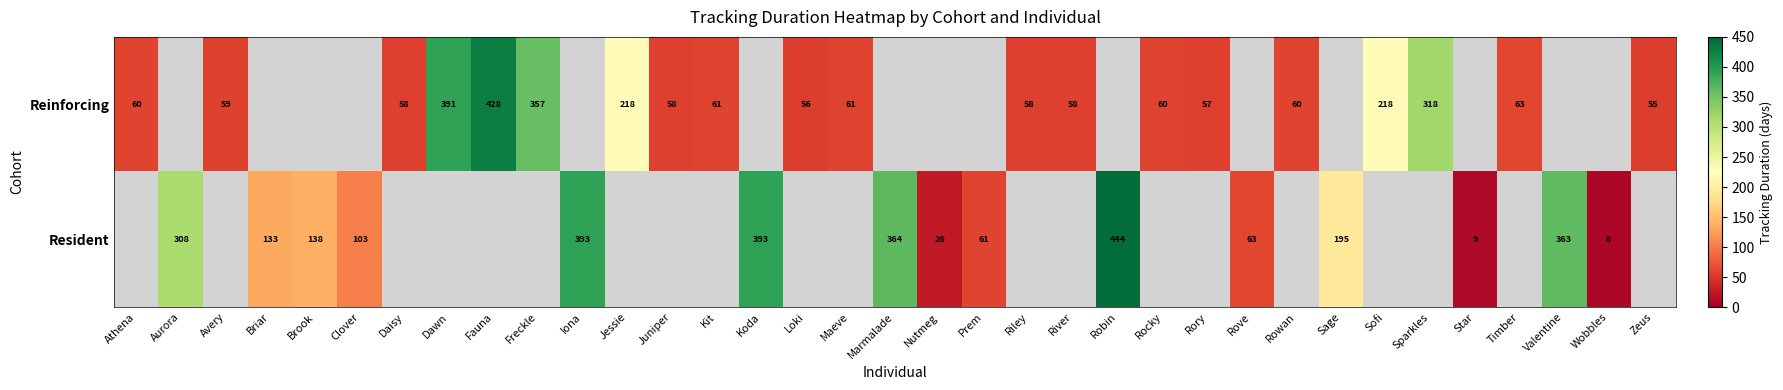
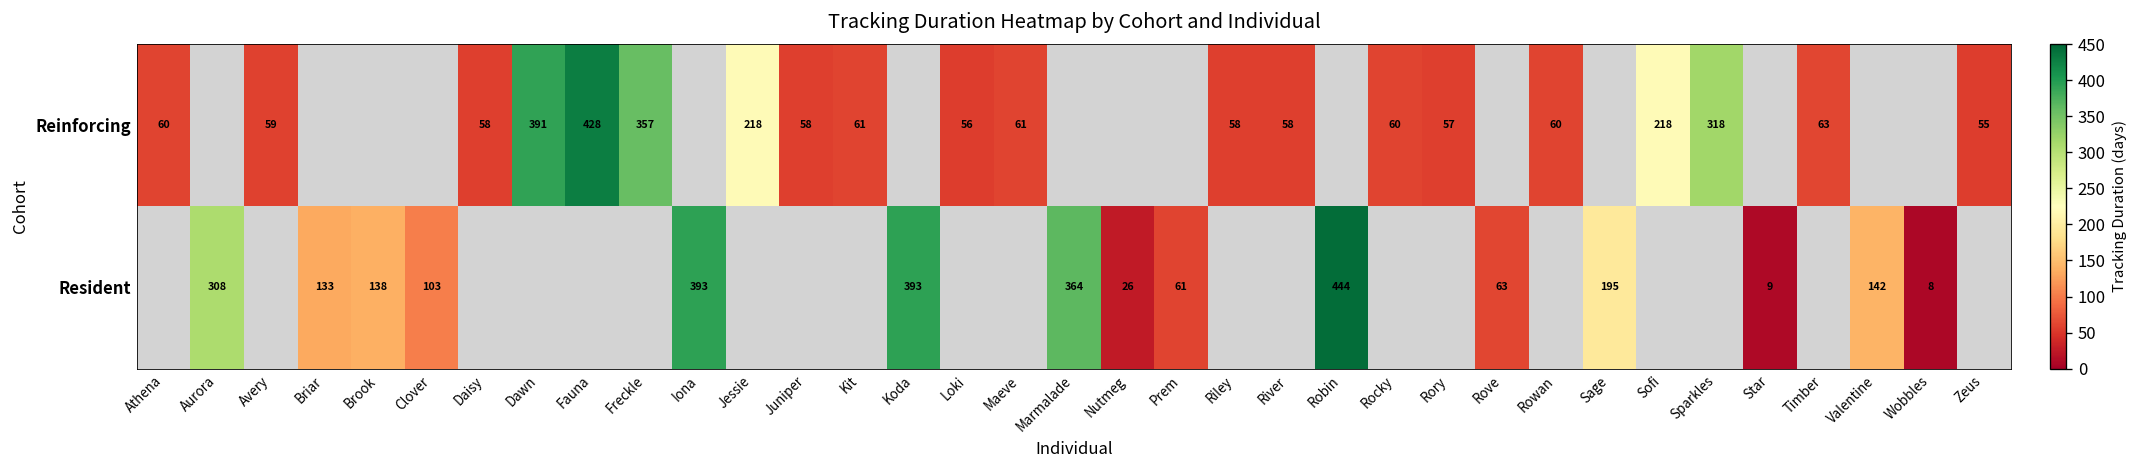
  {
    "Reinforcing": {
      "Athena": 60,
      "Avery": 59,
      "Daisy": 58,
      "Dawn": 391,
      "Fauna": 428,
      "Freckle": 357,
      "Jessie": 218,
      "Juniper": 58,
      "Kit": 61,
      "Loki": 56,
      "Maeve": 61,
      "Riley": 58,
      "River": 58,
      "Rocky": 60,
      "Rory": 57,
      "Rowan": 60,
      "Sofi": 218,
      "Sparkles": 318,
      "Timber": 63,
      "Zeus": 55
    },
    "Resident": {
      "Aurora": 308,
      "Briar": 133,
      "Brook": 138,
      "Clover": 103,
      "Iona": 393,
      "Koda": 393,
      "Marmalade": 364,
      "Nutmeg": 26,
      "Prem": 61,
      "Robin": 444,
      "Rove": 63,
      "Sage": 195,
      "Star": 9,
-     "Valentine": 363,
+     "Valentine": 142,
      "Wobbles": 8
    }
  }
